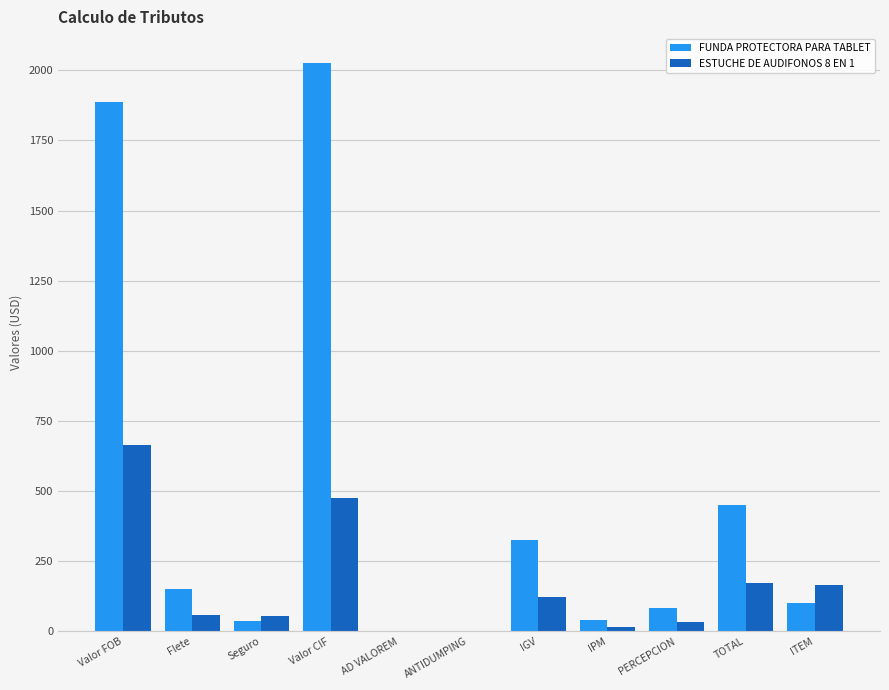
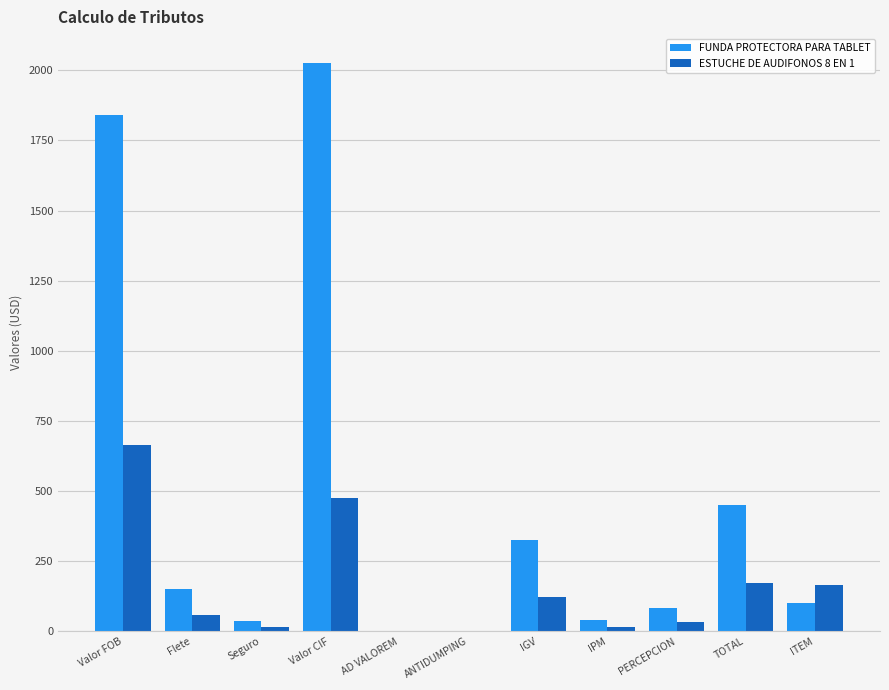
  {
    "FUNDA PROTECTORA PARA TABLET": {
-     "Valor FOB": 1890,
+     "Valor FOB": 1840,
      "Flete": 150,
      "Seguro": 40,
      "Valor CIF": 2030,
      "AD VALOREM": 0,
      "ANTIDUMPING": 0,
      "IGV": 320,
      "IPM": 40,
      "PERCEPCION": 80,
      "TOTAL": 450,
      "ITEM": 100
    },
    "ESTUCHE DE AUDIFONOS 8 EN 1": {
      "Valor FOB": 660,
      "Flete": 60,
-     "Seguro": 50,
+     "Seguro": 10,
      "Valor CIF": 470,
      "AD VALOREM": 0,
      "ANTIDUMPING": 0,
      "IGV": 120,
      "IPM": 20,
      "PERCEPCION": 30,
      "TOTAL": 170,
      "ITEM": 170
    }
  }
